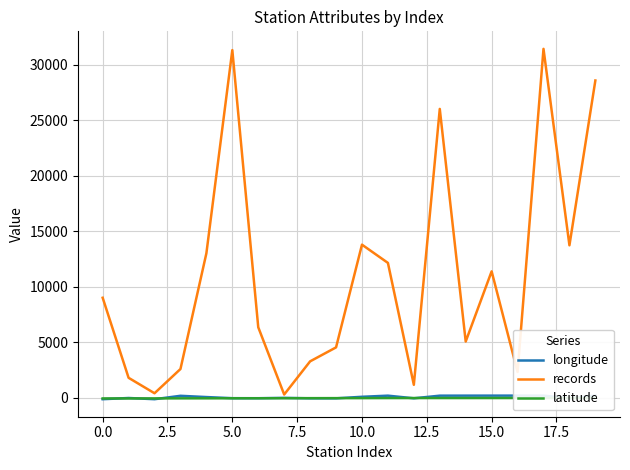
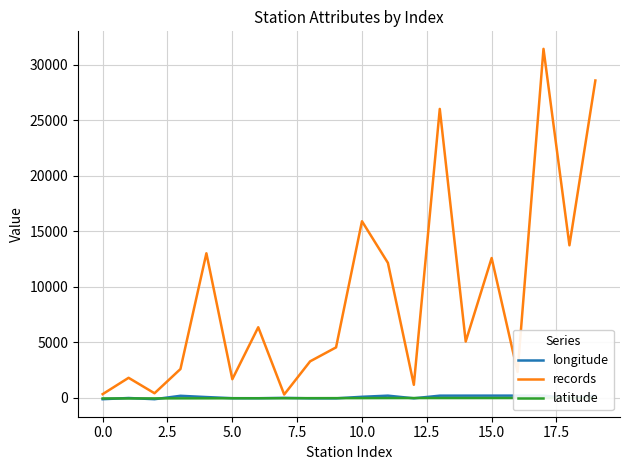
  {
    "records": {
-     "0.0": 9000,
-     "5.0": 31300,
-     "10.0": 13800,
-     "15.0": 11400
+     "0.0": 300,
+     "5.0": 1700,
+     "10.0": 15900,
+     "15.0": 12600
    }
  }
